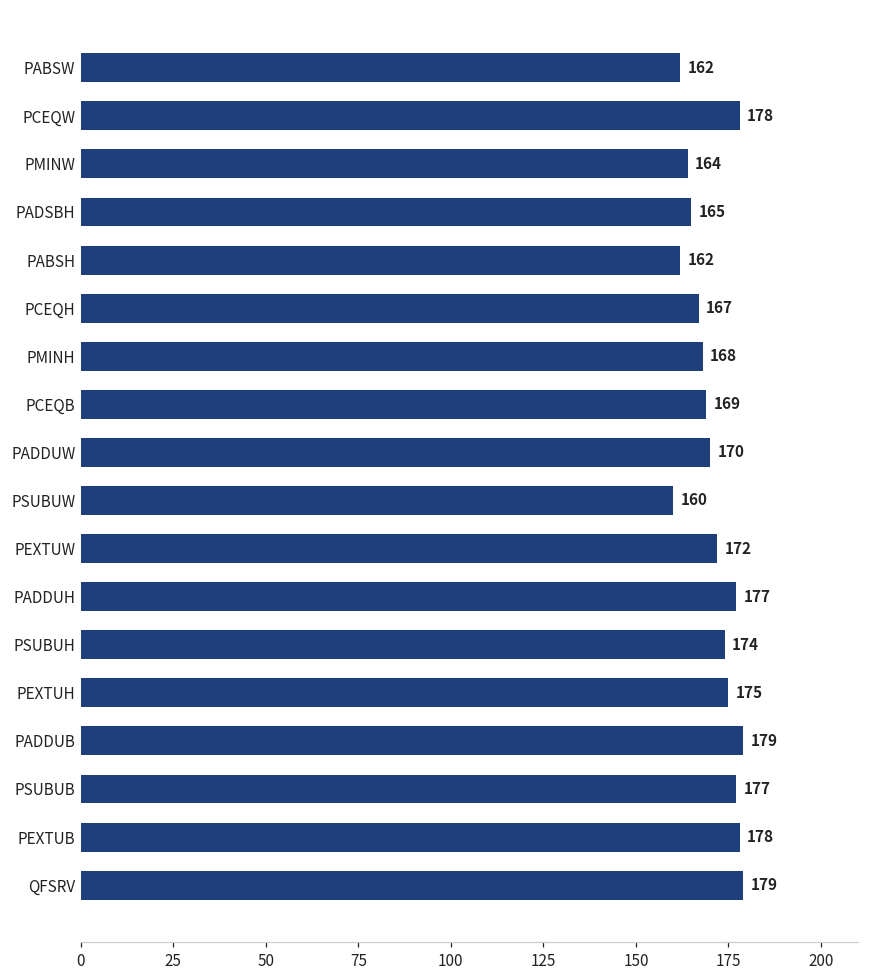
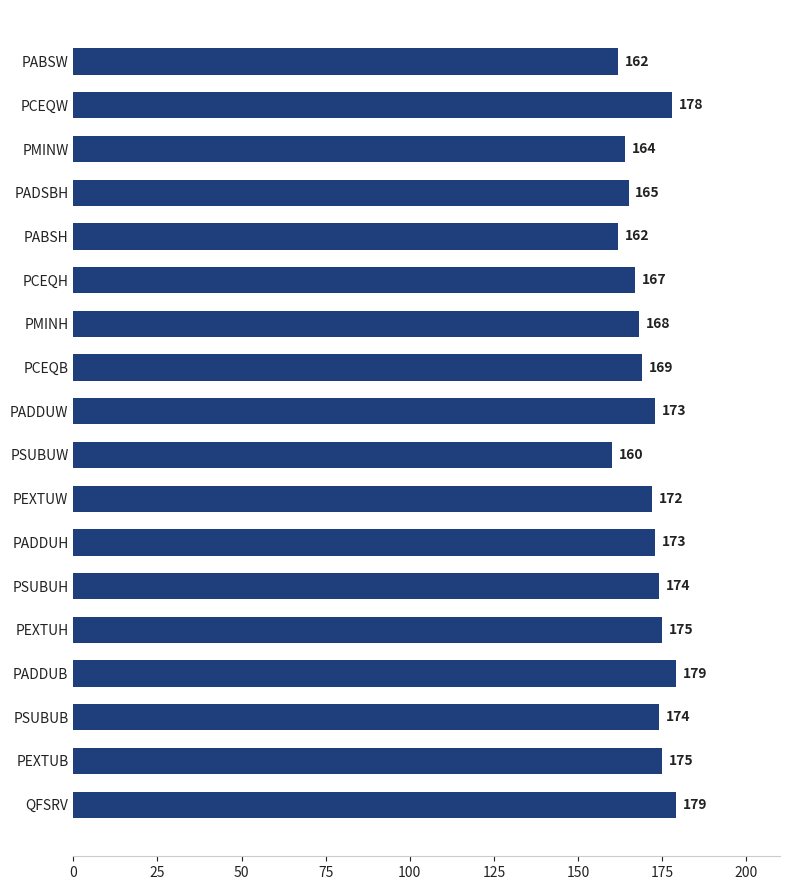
  {
    "PABSW": 162,
    "PCEQW": 178,
    "PMINW": 164,
    "PADSBH": 165,
    "PABSH": 162,
    "PCEQH": 167,
    "PMINH": 168,
    "PCEQB": 169,
-   "PADDUW": 170,
+   "PADDUW": 173,
    "PSUBUW": 160,
    "PEXTUW": 172,
-   "PADDUH": 177,
+   "PADDUH": 173,
    "PSUBUH": 174,
    "PEXTUH": 175,
    "PADDUB": 179,
-   "PSUBUB": 177,
-   "PEXTUB": 178,
+   "PSUBUB": 174,
+   "PEXTUB": 175,
    "QFSRV": 179
  }
